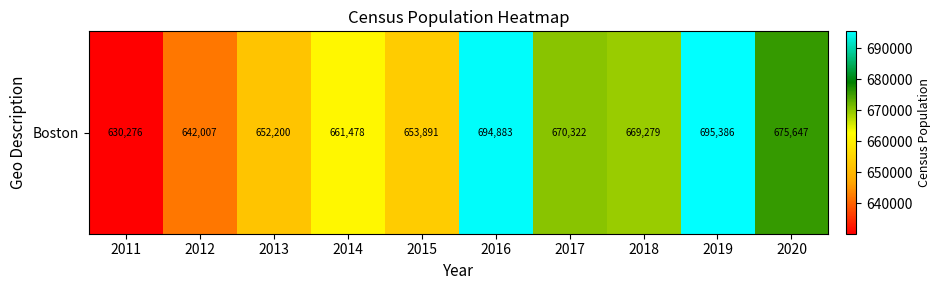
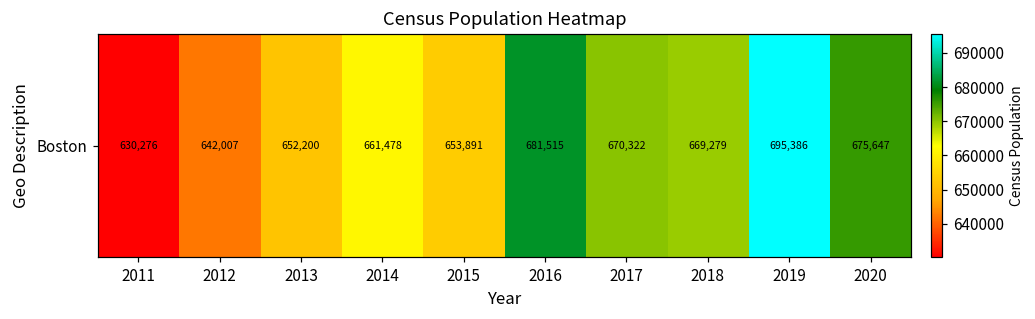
  {
    "Boston": {
      "2011": "630,276",
      "2012": "642,007",
      "2013": "652,200",
      "2014": "661,478",
      "2015": "653,891",
-     "2016": "694,883",
+     "2016": "681,515",
      "2017": "670,322",
      "2018": "669,279",
      "2019": "695,386",
      "2020": "675,647"
    }
  }
